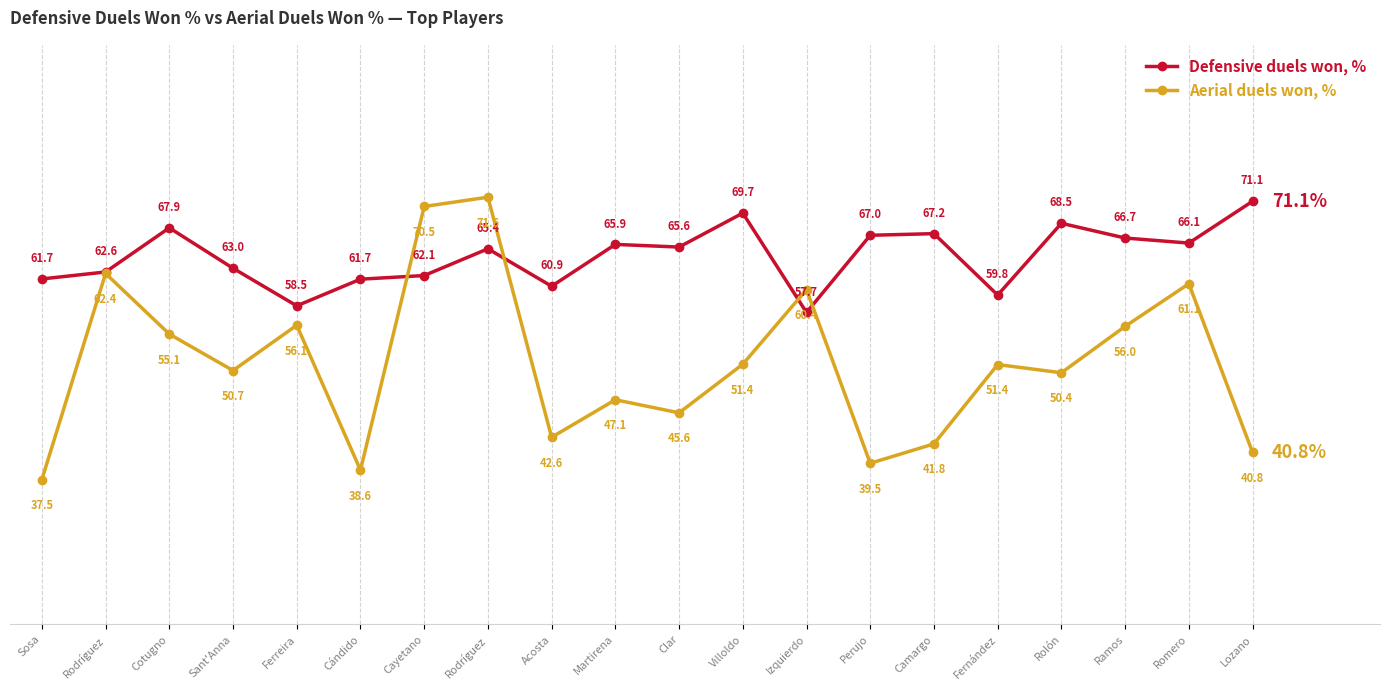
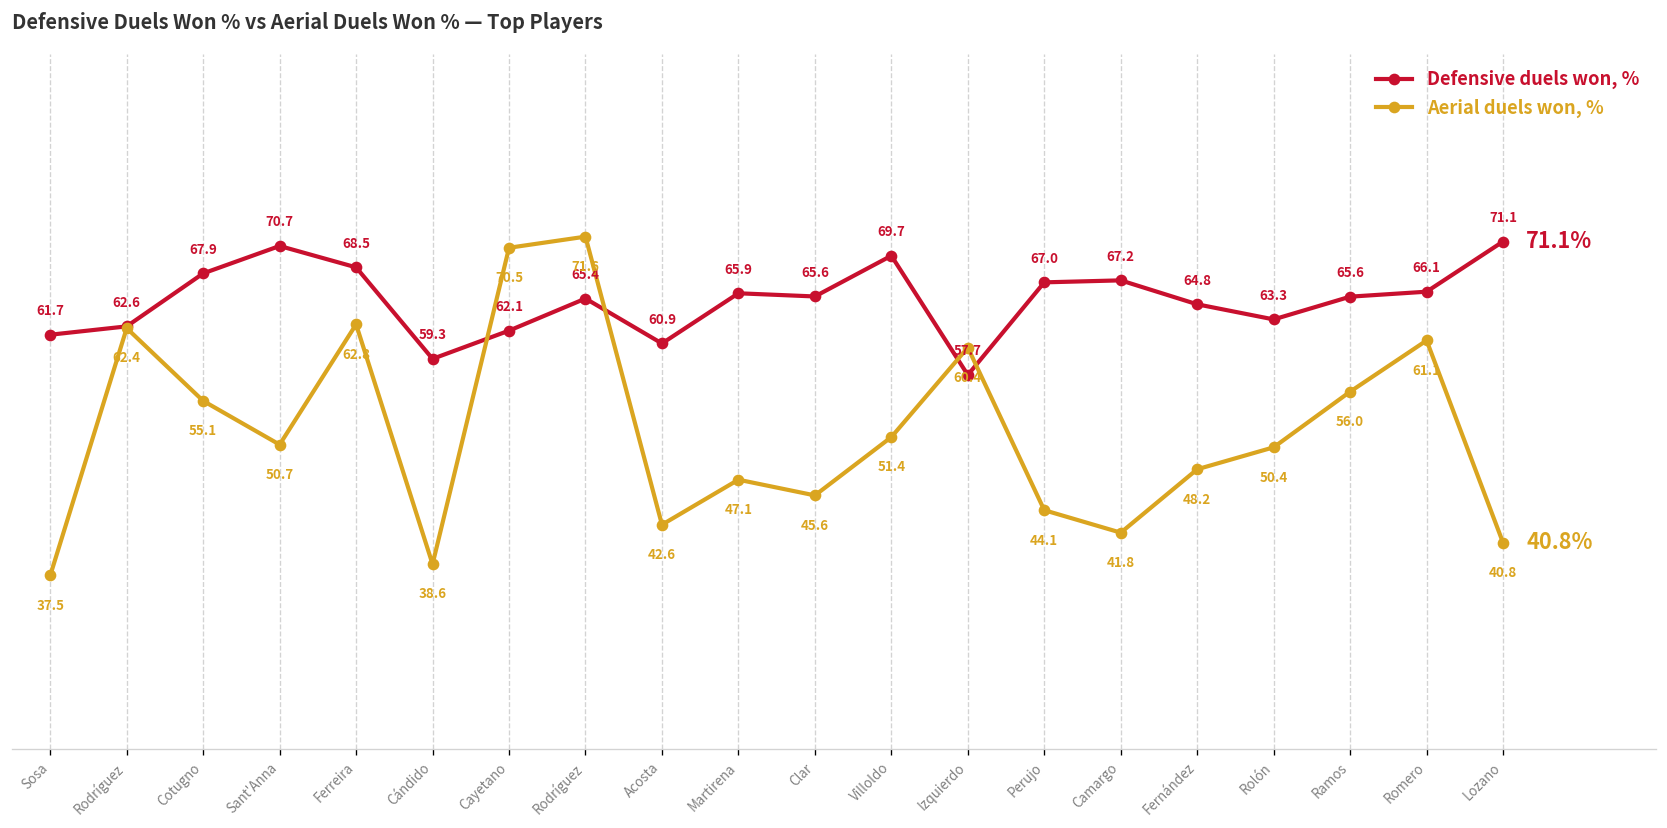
  {
    "Defensive duels won, %": {
      "Sosa": 61.7,
      "Cotugno": 67.9,
-     "Sant'Anna": 63.0,
-     "Ferreira": 58.5,
-     "Cándido": 61.7,
+     "Sant'Anna": 70.7,
+     "Ferreira": 68.5,
+     "Cándido": 59.3,
      "Cayetano": 62.1,
      "Acosta": 60.9,
      "Martirena": 65.9,
      "Clar": 65.6,
      "Villoldo": 69.7,
      "Perujo": 67.0,
      "Camargo": 67.2,
-     "Fernández": 59.8,
-     "Rolón": 68.5,
-     "Ramos": 66.7,
+     "Fernández": 64.8,
+     "Rolón": 63.3,
+     "Ramos": 65.6,
      "Romero": 66.1,
      "Lozano": 71.1
    },
    "Aerial duels won, %": {
      "Sosa": 37.5,
      "Cotugno": 55.1,
      "Sant'Anna": 50.7,
-     "Ferreira": 56.1,
+     "Ferreira": 62.8,
      "Cándido": 38.6,
      "Cayetano": 70.5,
      "Acosta": 42.6,
      "Martirena": 47.1,
      "Clar": 45.6,
      "Villoldo": 51.4,
-     "Perujo": 39.5,
+     "Perujo": 44.1,
      "Camargo": 41.8,
-     "Fernández": 51.4,
+     "Fernández": 48.2,
      "Rolón": 50.4,
      "Ramos": 56.0,
      "Romero": 61.1,
      "Lozano": 40.8
    }
  }
